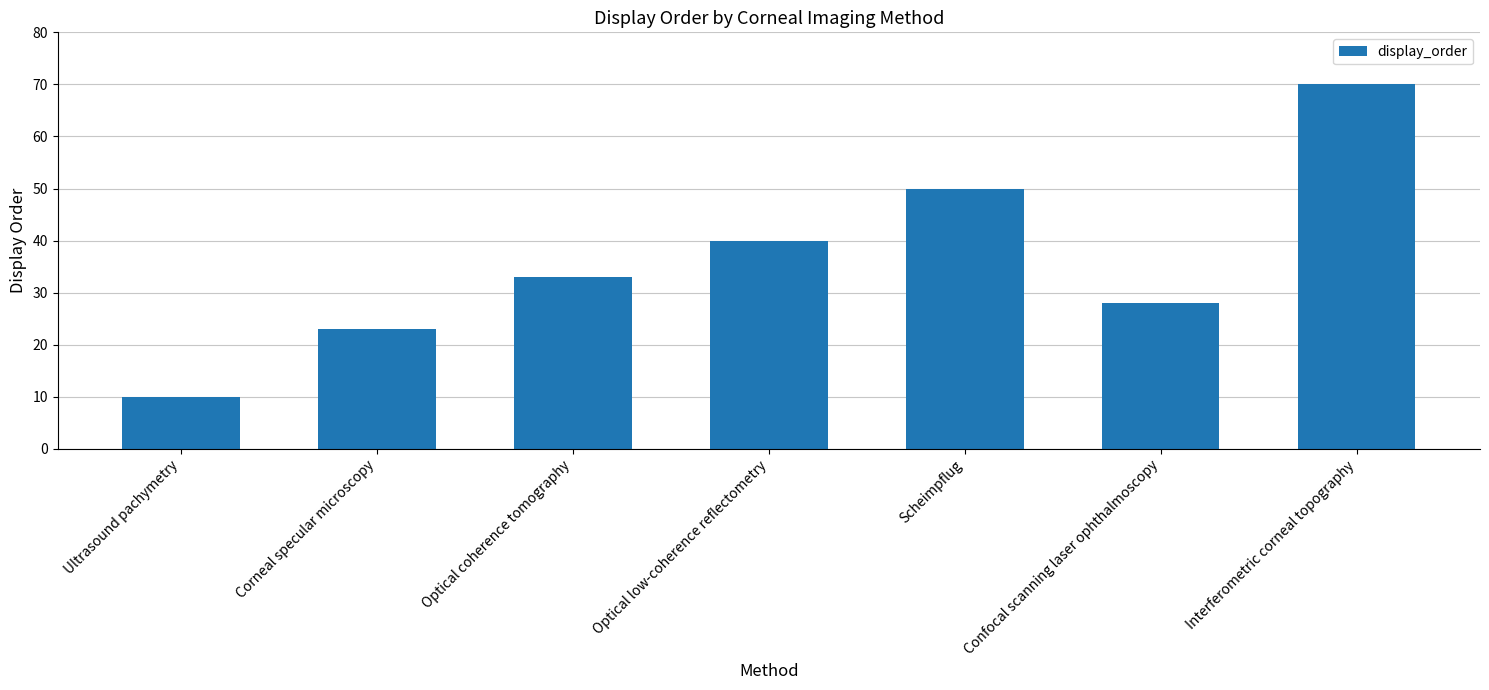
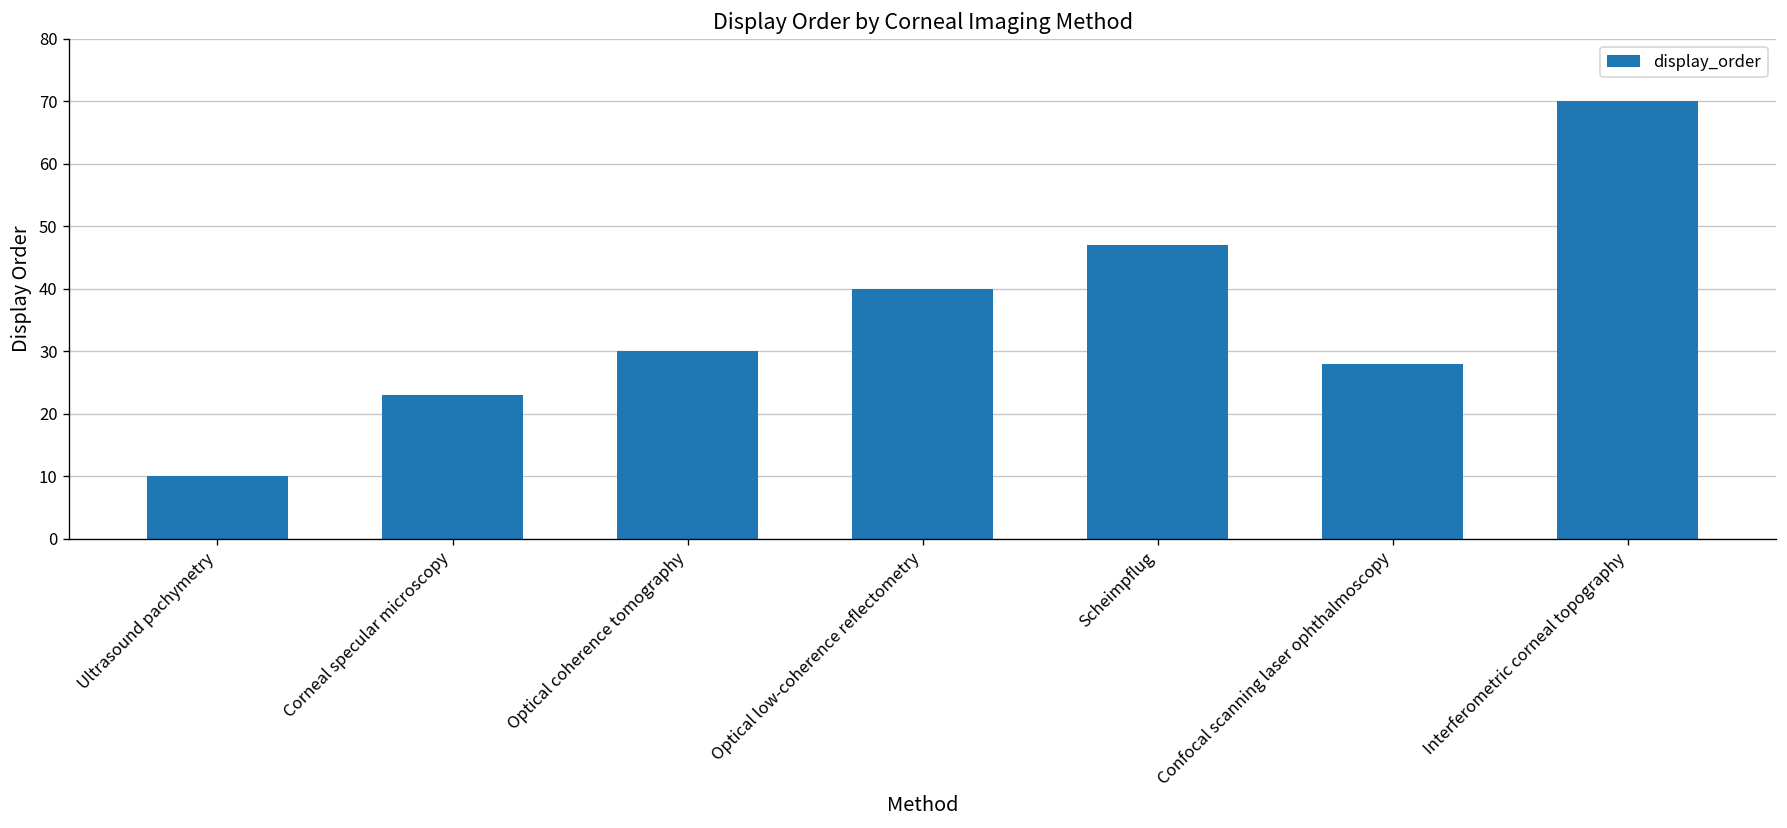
  {
    "Ultrasound pachymetry": 10,
    "Corneal specular microscopy": 23,
-   "Optical coherence tomography": 33,
+   "Optical coherence tomography": 30,
    "Optical low-coherence reflectometry": 40,
-   "Scheimpflug": 50,
+   "Scheimpflug": 47,
    "Confocal scanning laser ophthalmoscopy": 28,
    "Interferometric corneal topography": 70
  }
